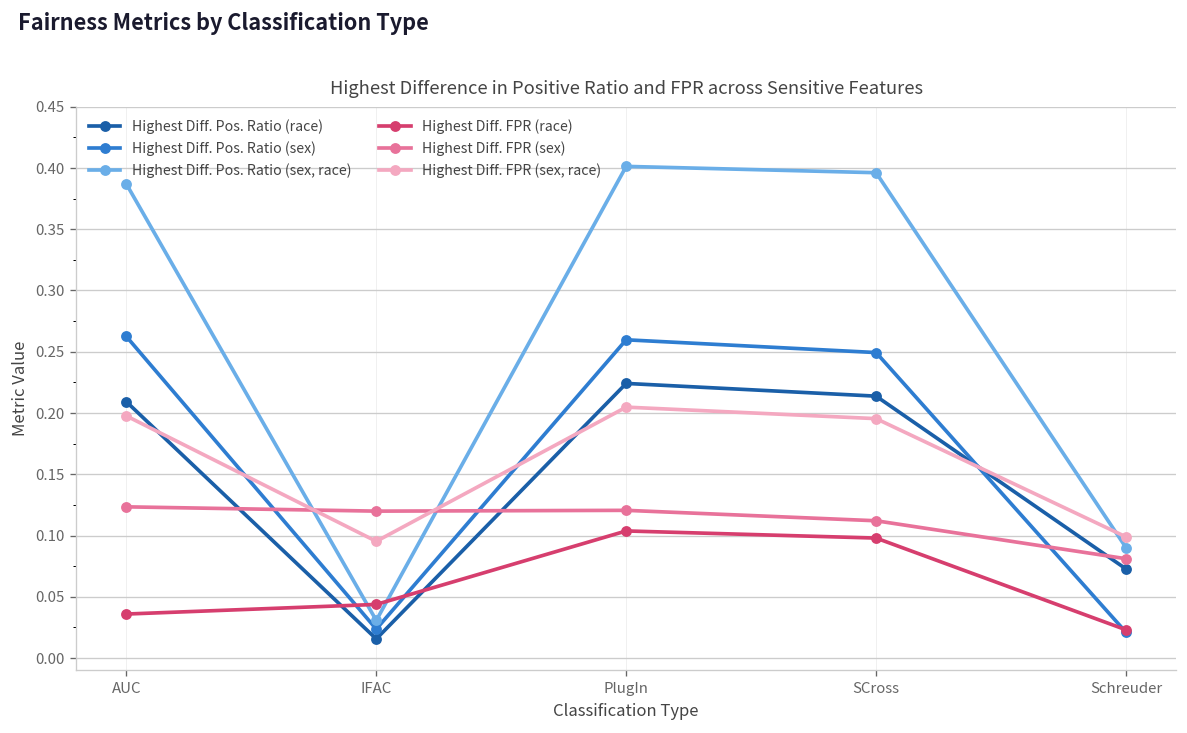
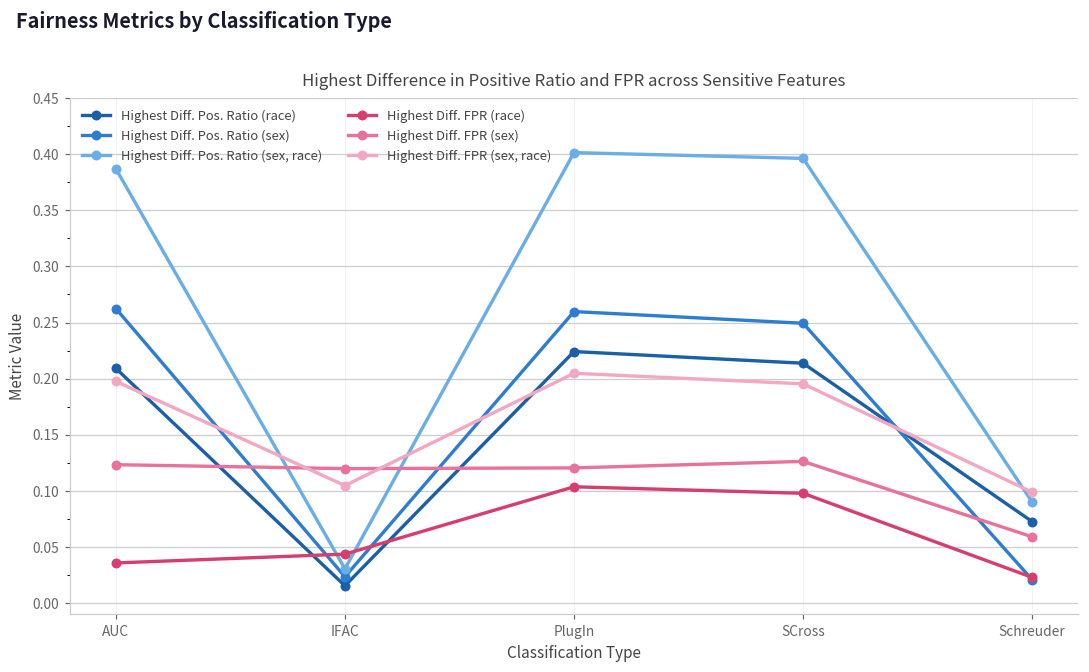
  {
    "Highest Diff. Pos. Ratio (sex, race)": {
      "AUC": 0.387,
      "IFAC": 0.031,
      "PlugIn": 0.401,
      "SCross": 0.396,
      "Schreuder": 0.090
    },
    "Highest Diff. FPR (race)": {
      "AUC": 0.036,
      "IFAC": 0.044,
      "PlugIn": 0.104,
      "SCross": 0.098
    },
    "Highest Diff. FPR (sex)": {
      "AUC": 0.123,
      "IFAC": 0.120,
      "PlugIn": 0.121,
-     "SCross": 0.112,
-     "Schreuder": 0.081
+     "SCross": 0.126,
+     "Schreuder": 0.059
    },
    "Highest Diff. FPR (sex, race)": {
      "AUC": 0.198,
-     "IFAC": 0.095,
+     "IFAC": 0.105,
      "PlugIn": 0.205,
      "SCross": 0.195,
      "Schreuder": 0.099
    }
  }
